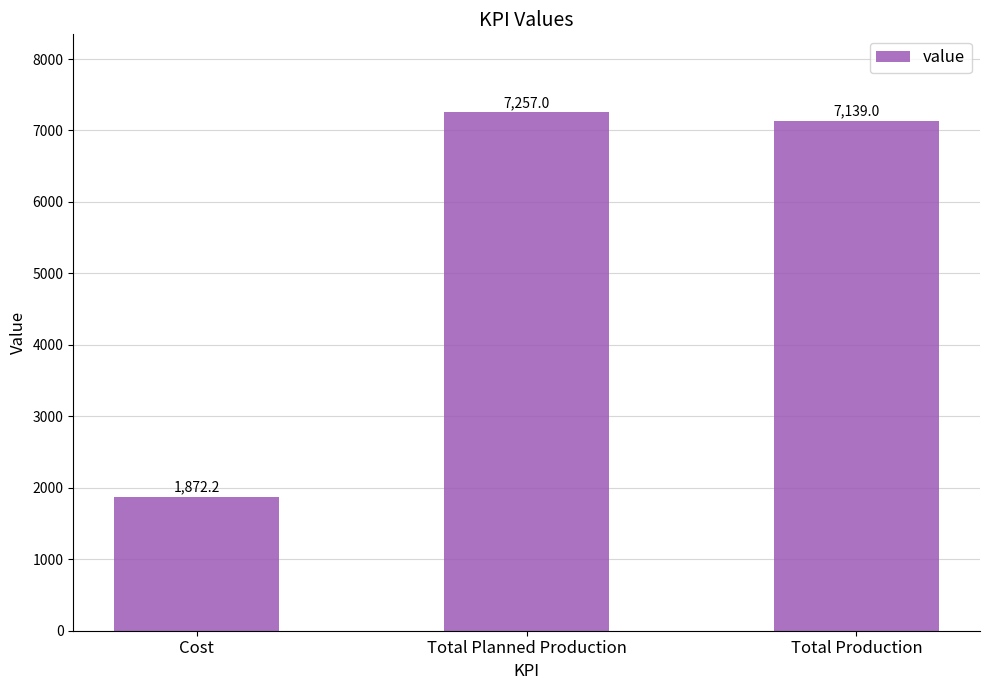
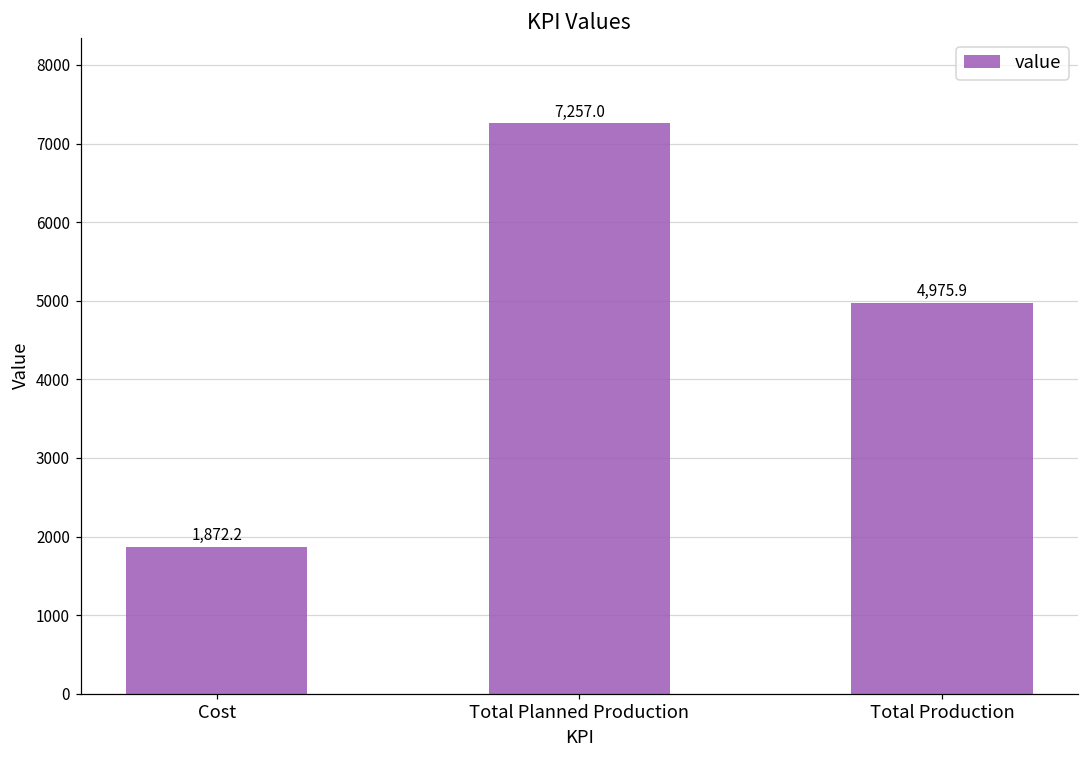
  {
    "Cost": "1,872.2",
    "Total Planned Production": "7,257.0",
-   "Total Production": "7,139.0"
+   "Total Production": "4,975.9"
  }
